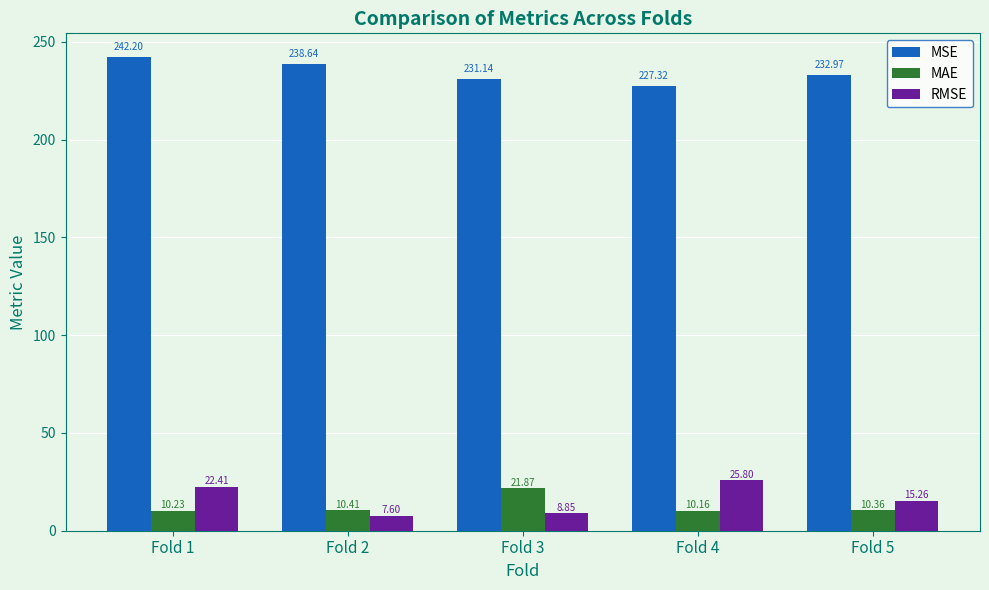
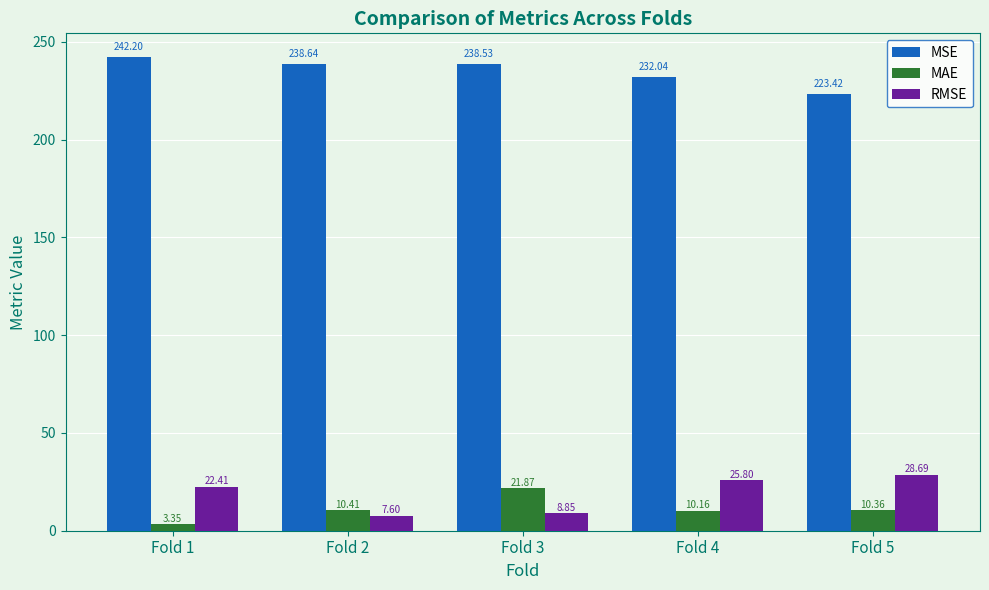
  {
    "MSE": {
      "Fold 1": 242.20,
      "Fold 2": 238.64,
-     "Fold 3": 231.14,
-     "Fold 4": 227.32,
-     "Fold 5": 232.97
+     "Fold 3": 238.53,
+     "Fold 4": 232.04,
+     "Fold 5": 223.42
    },
    "MAE": {
-     "Fold 1": 10.23,
+     "Fold 1": 3.35,
      "Fold 2": 10.41,
      "Fold 3": 21.87,
      "Fold 4": 10.16,
      "Fold 5": 10.36
    },
    "RMSE": {
      "Fold 1": 22.41,
      "Fold 2": 7.60,
      "Fold 3": 8.85,
      "Fold 4": 25.80,
-     "Fold 5": 15.26
+     "Fold 5": 28.69
    }
  }
